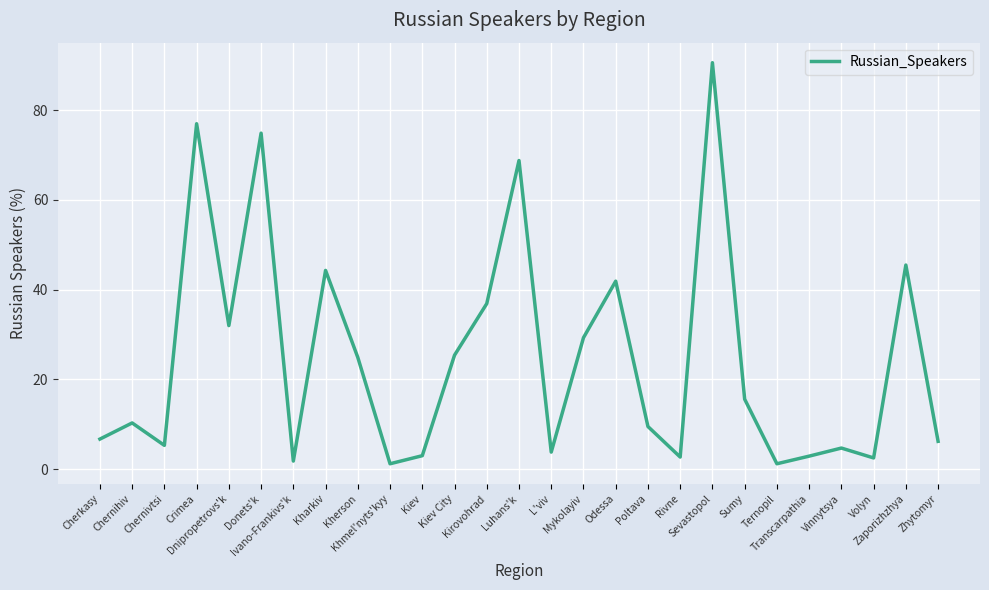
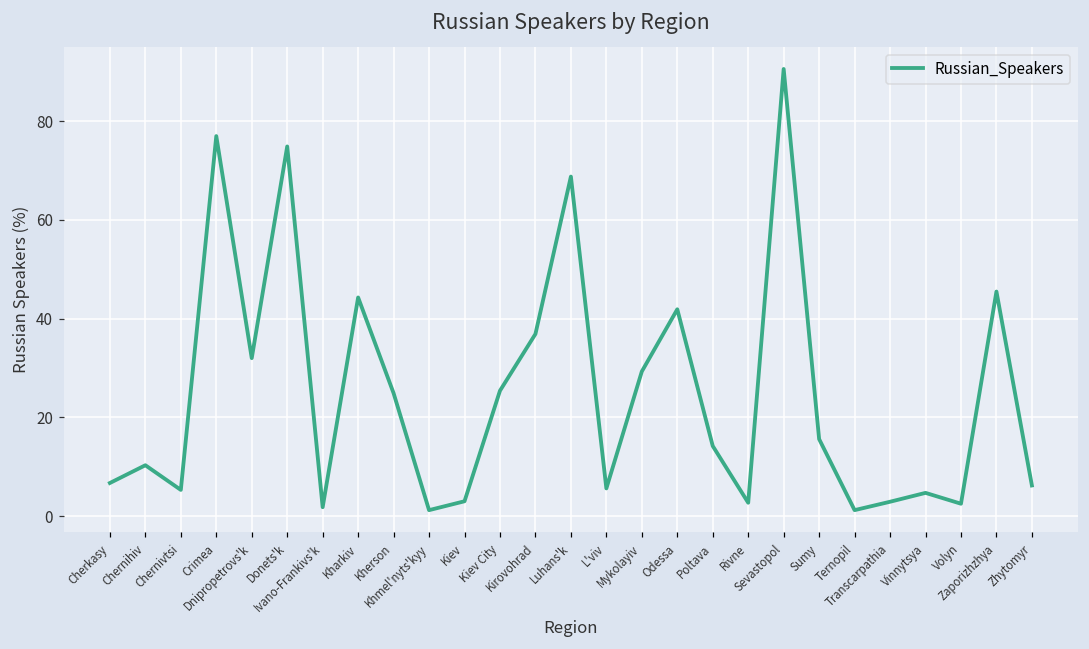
  {
    "Cherkasy": 7,
    "Chernihiv": 10,
    "Chernivtsi": 5,
    "Crimea": 77,
    "Dnipropetrovs'k": 32,
    "Donets'k": 75,
    "Ivano-Frankivs'k": 2,
    "Kharkiv": 44,
    "Kherson": 25,
    "Khmel'nyts'kyy": 1,
    "Kiev": 3,
    "Kiev City": 25,
    "Kirovohrad": 37,
    "Luhans'k": 69,
-   "L'viv": 4,
+   "L'viv": 6,
    "Mykolayiv": 29,
    "Odessa": 42,
-   "Poltava": 10,
+   "Poltava": 14,
    "Rivne": 3,
    "Sevastopol": 91,
    "Sumy": 16,
    "Ternopil": 1,
    "Transcarpathia": 3,
    "Vinnytsya": 5,
    "Volyn": 3,
    "Zaporizhzhya": 46,
    "Zhytomyr": 6
  }
